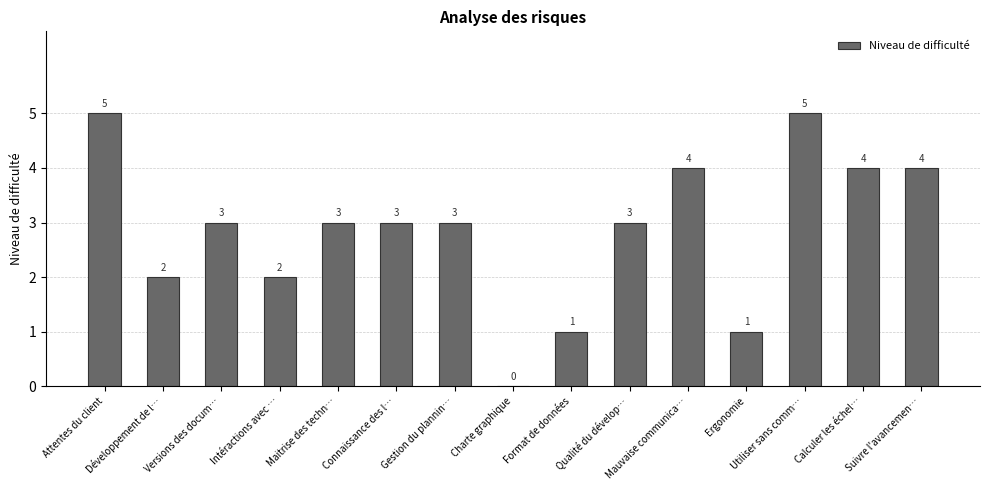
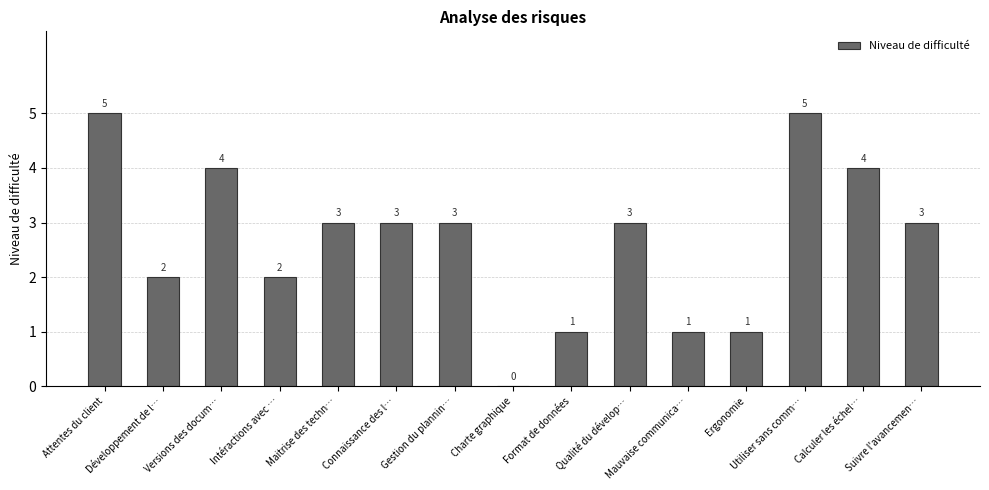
  {
    "Attentes du client": 5,
    "Développement de l…": 2,
-   "Versions des docum…": 3,
+   "Versions des docum…": 4,
    "Intéractions avec …": 2,
    "Maitrise des techn…": 3,
    "Connaissance des l…": 3,
    "Gestion du plannin…": 3,
    "Charte graphique": 0,
    "Format de données": 1,
    "Qualité du dévelop…": 3,
-   "Mauvaise communica…": 4,
+   "Mauvaise communica…": 1,
    "Ergonomie": 1,
    "Utiliser sans comm…": 5,
    "Calculer les échel…": 4,
-   "Suivre l'avancemen…": 4
+   "Suivre l'avancemen…": 3
  }
